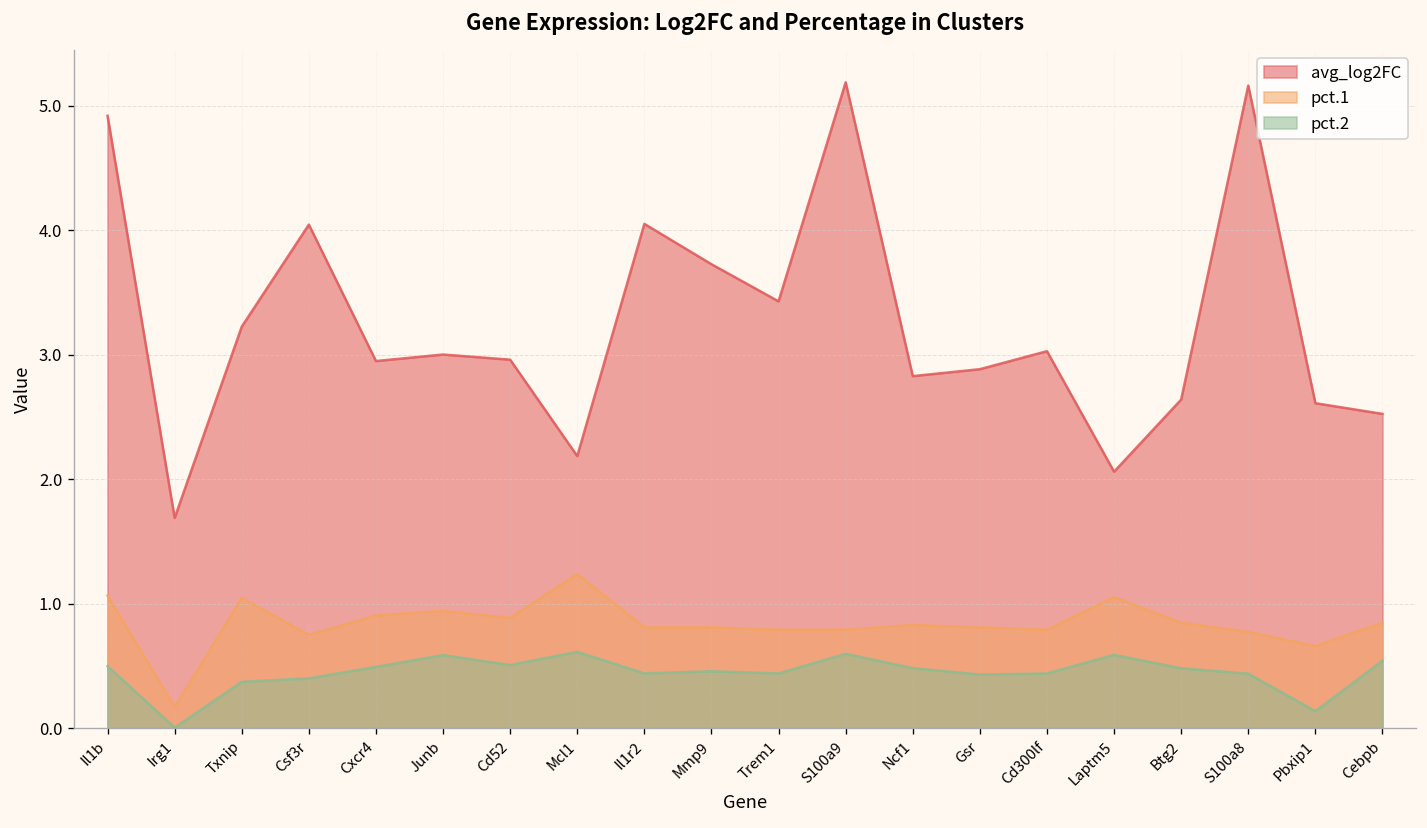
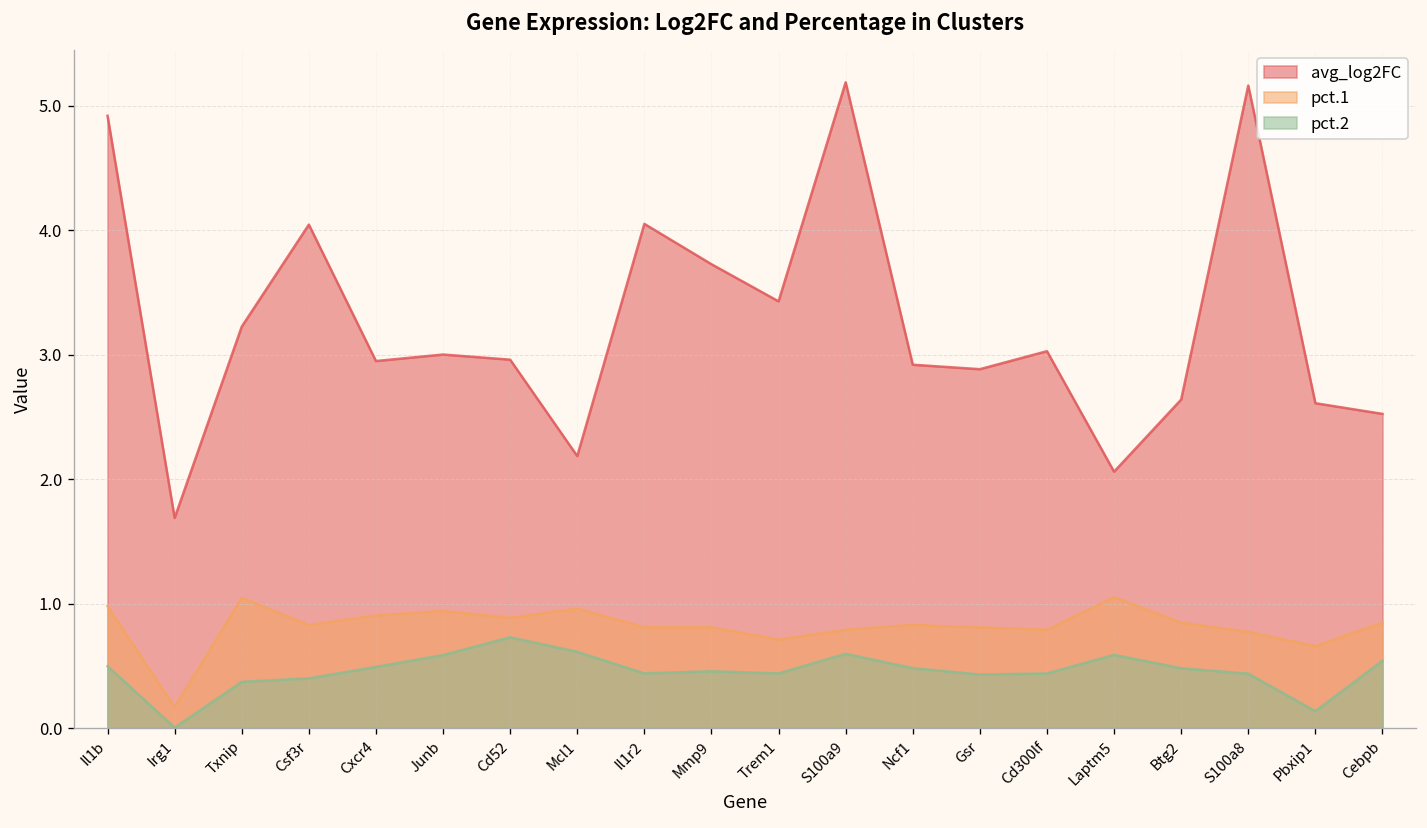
  {
    "avg_log2FC": {
      "Il1b": 4.92,
      "Irg1": 1.69,
      "Txnip": 3.23,
      "Csf3r": 4.05,
      "Cxcr4": 2.95,
      "Junb": 3.00,
      "Cd52": 2.96,
      "Mcl1": 2.19,
      "Il1r2": 4.05,
      "Mmp9": 3.73,
      "Trem1": 3.43,
      "S100a9": 5.19,
-     "Ncf1": 2.83,
+     "Ncf1": 2.92,
      "Gsr": 2.89,
      "Cd300lf": 3.03,
      "Laptm5": 2.06,
      "Btg2": 2.64,
      "S100a8": 5.16,
      "Pbxip1": 2.61,
      "Cebpb": 2.53
    },
    "pct.1": {
-     "Il1b": 1.07,
+     "Il1b": 0.98,
      "Irg1": 0.17,
      "Txnip": 1.05,
-     "Csf3r": 0.75,
+     "Csf3r": 0.83,
      "Cxcr4": 0.91,
      "Junb": 0.94,
      "Cd52": 0.89,
-     "Mcl1": 1.24,
+     "Mcl1": 0.96,
      "Il1r2": 0.81,
      "Mmp9": 0.81,
-     "Trem1": 0.79,
+     "Trem1": 0.71,
      "S100a9": 0.79,
      "Ncf1": 0.83,
      "Gsr": 0.81,
      "Cd300lf": 0.79,
      "Laptm5": 1.05,
      "Btg2": 0.85,
      "S100a8": 0.77,
      "Pbxip1": 0.66,
      "Cebpb": 0.85
    },
    "pct.2": {
      "Il1b": 0.50,
      "Irg1": 0.01,
      "Txnip": 0.37,
      "Csf3r": 0.40,
      "Cxcr4": 0.49,
      "Junb": 0.59,
-     "Cd52": 0.51,
+     "Cd52": 0.73,
      "Mcl1": 0.61,
      "Il1r2": 0.44,
      "Mmp9": 0.46,
      "Trem1": 0.44,
      "S100a9": 0.60,
      "Ncf1": 0.48,
      "Gsr": 0.43,
      "Cd300lf": 0.44,
      "Laptm5": 0.59,
      "Btg2": 0.48,
      "S100a8": 0.44,
      "Pbxip1": 0.14,
      "Cebpb": 0.54
    }
  }
